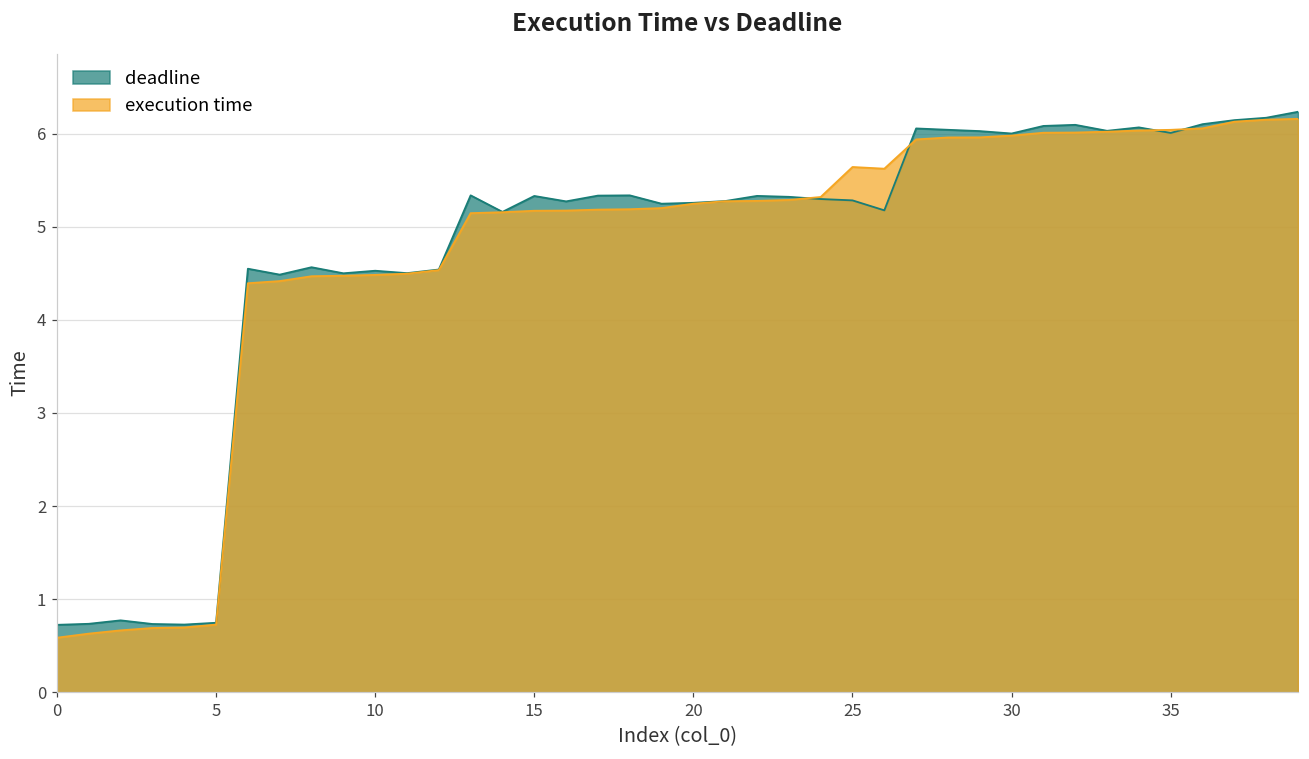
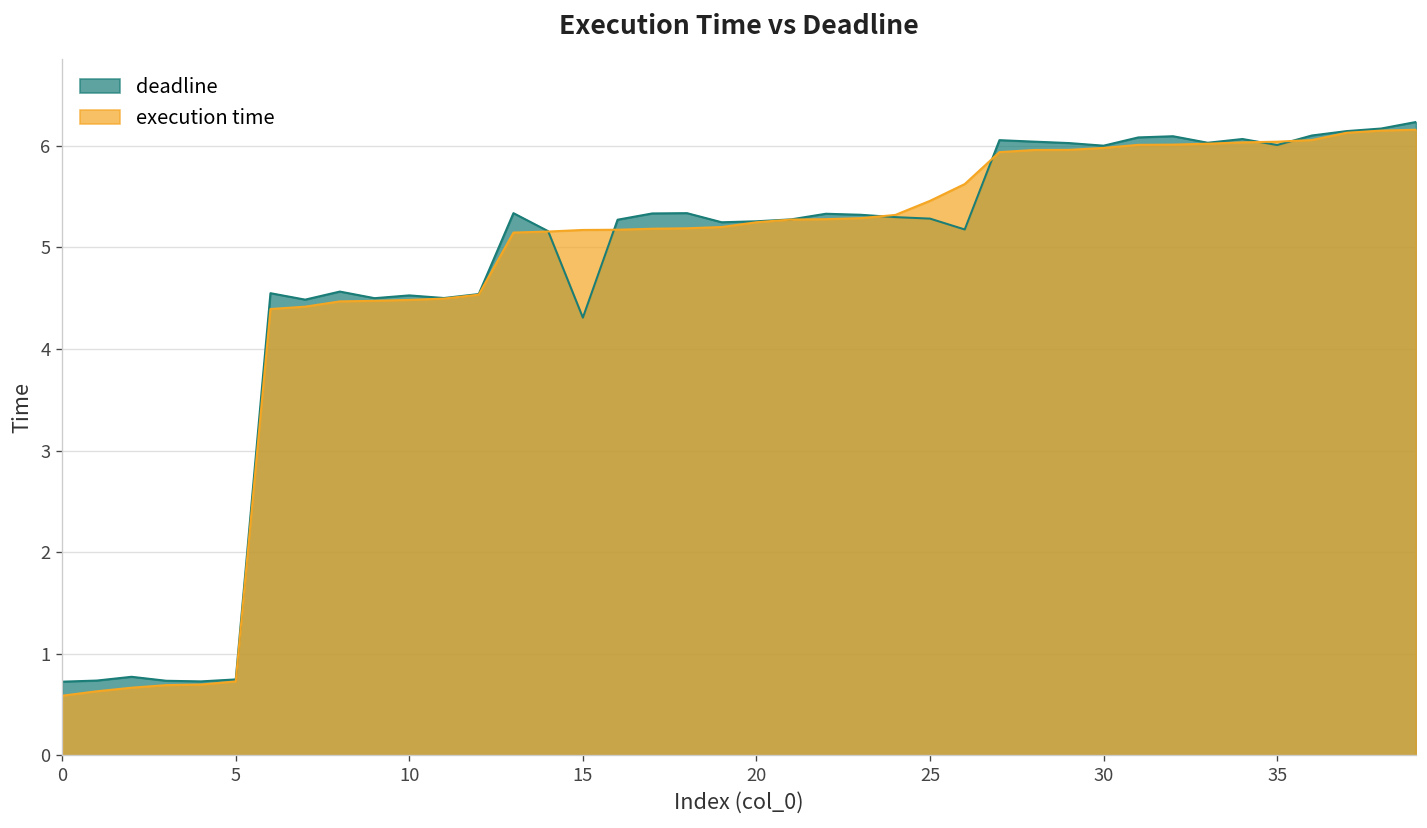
  {
    "deadline": {
      "0": 0.7,
      "10": 4.5,
-     "15": 5.3,
+     "15": 4.3,
      "25": 5.3,
      "35": 6.0
    },
    "execution time": {
      "0": 0.6,
      "10": 4.5,
      "15": 5.2,
-     "25": 5.6,
+     "25": 5.5,
      "35": 6.0
    }
  }
